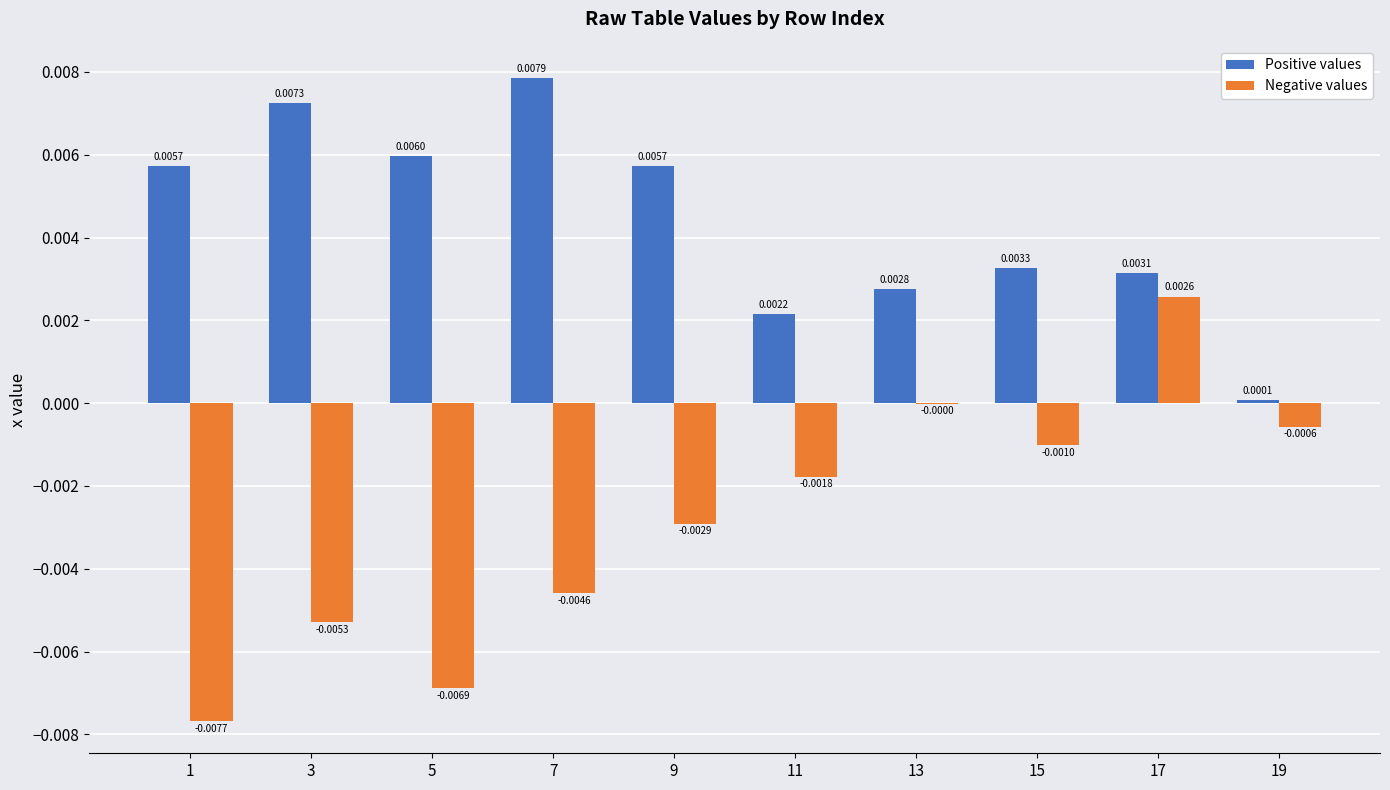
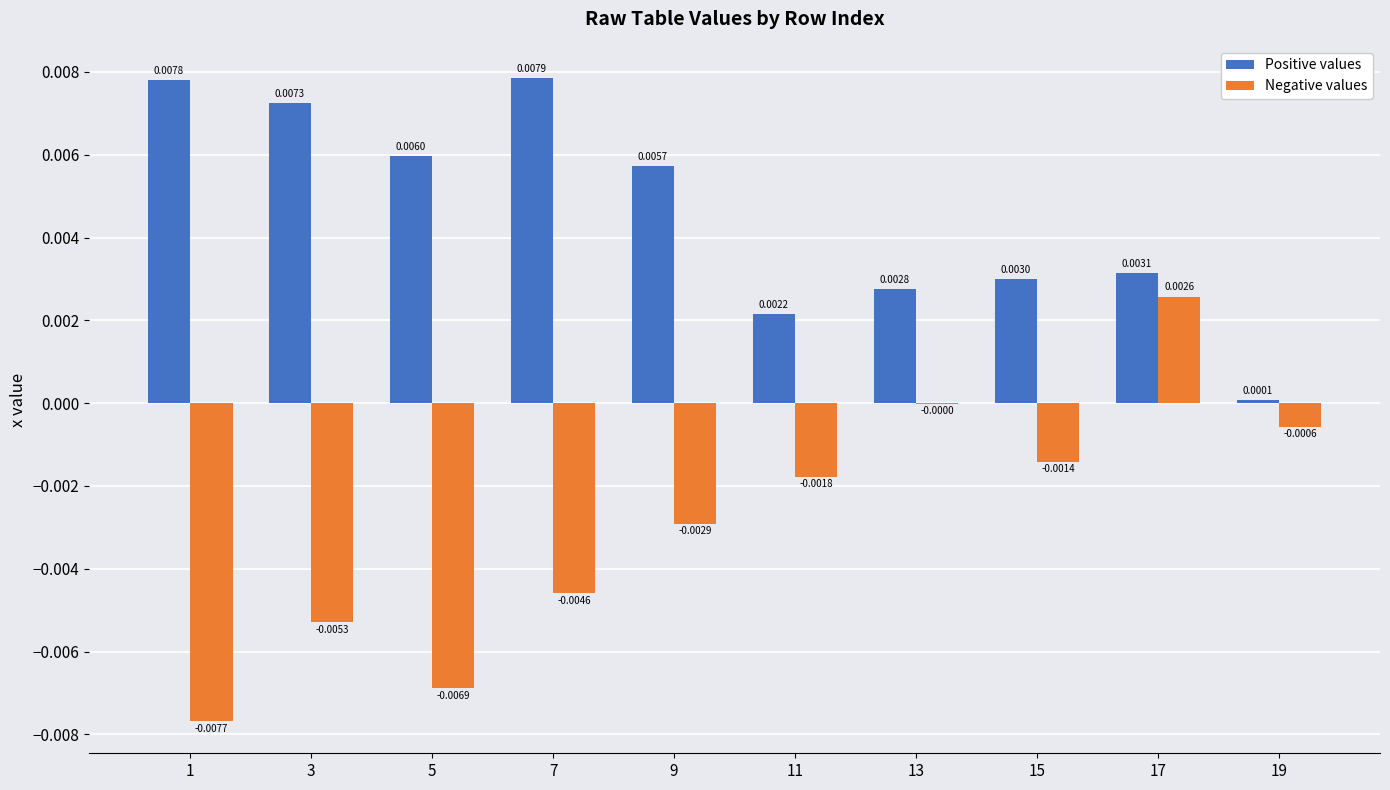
  {
    "Positive values": {
-     "1": 0.0057,
+     "1": 0.0078,
      "3": 0.0073,
      "5": 0.0060,
      "7": 0.0079,
      "9": 0.0057,
      "11": 0.0022,
      "13": 0.0028,
-     "15": 0.0033,
+     "15": 0.0030,
      "17": 0.0031,
      "19": 0.0001
    },
    "Negative values": {
      "1": -0.0077,
      "3": -0.0053,
      "5": -0.0069,
      "7": -0.0046,
      "9": -0.0029,
      "11": -0.0018,
      "13": -0.0000,
-     "15": -0.0010,
+     "15": -0.0014,
      "17": 0.0026,
      "19": -0.0006
    }
  }
